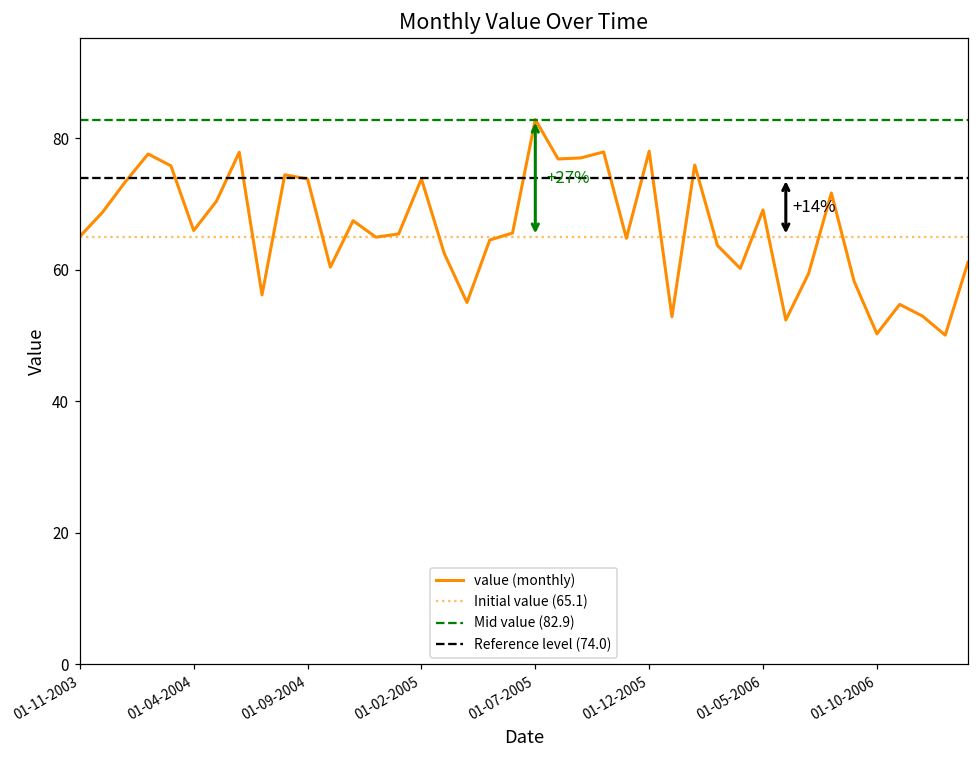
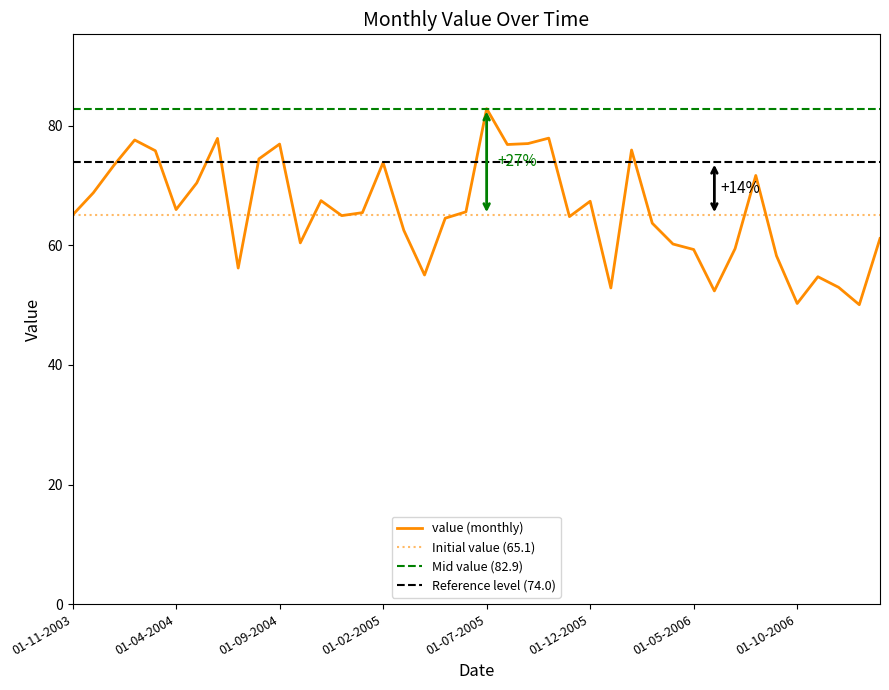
  {
    "01-11-2003": 65,
    "01-04-2004": 66,
-   "01-09-2004": 74,
+   "01-09-2004": 77,
    "01-02-2005": 74,
    "01-07-2005": 83,
-   "01-12-2005": 78,
-   "01-05-2006": 69,
+   "01-12-2005": 67,
+   "01-05-2006": 59,
    "01-10-2006": 50
  }
